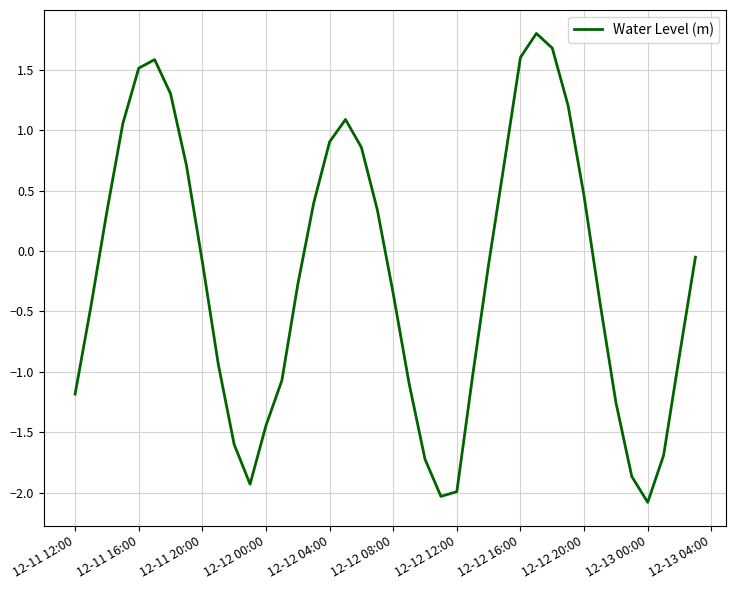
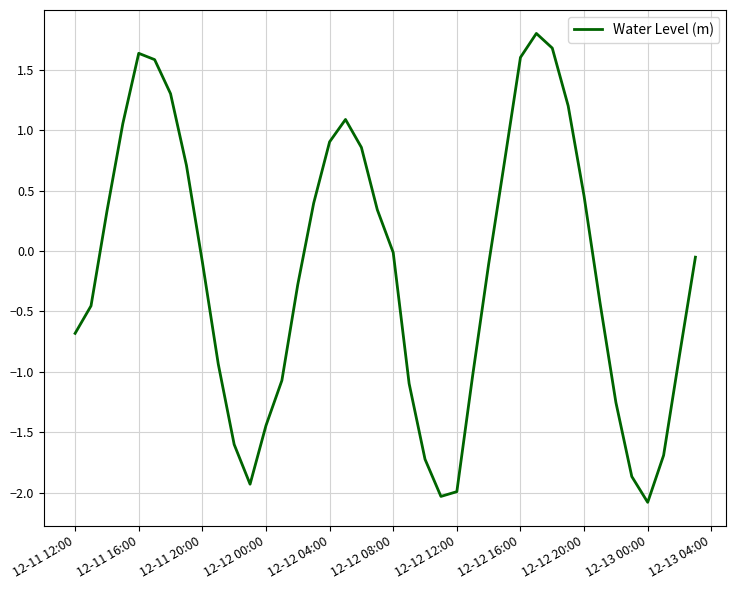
  {
-   "12-11 12:00": -1.18,
-   "12-11 16:00": 1.52,
+   "12-11 12:00": -0.68,
+   "12-11 16:00": 1.64,
    "12-11 20:00": -0.09,
    "12-12 00:00": -1.45,
    "12-12 04:00": 0.90,
-   "12-12 08:00": -0.35,
+   "12-12 08:00": -0.01,
    "12-12 12:00": -1.99,
    "12-12 16:00": 1.60,
    "12-12 20:00": 0.46,
    "12-13 00:00": -2.08
  }
